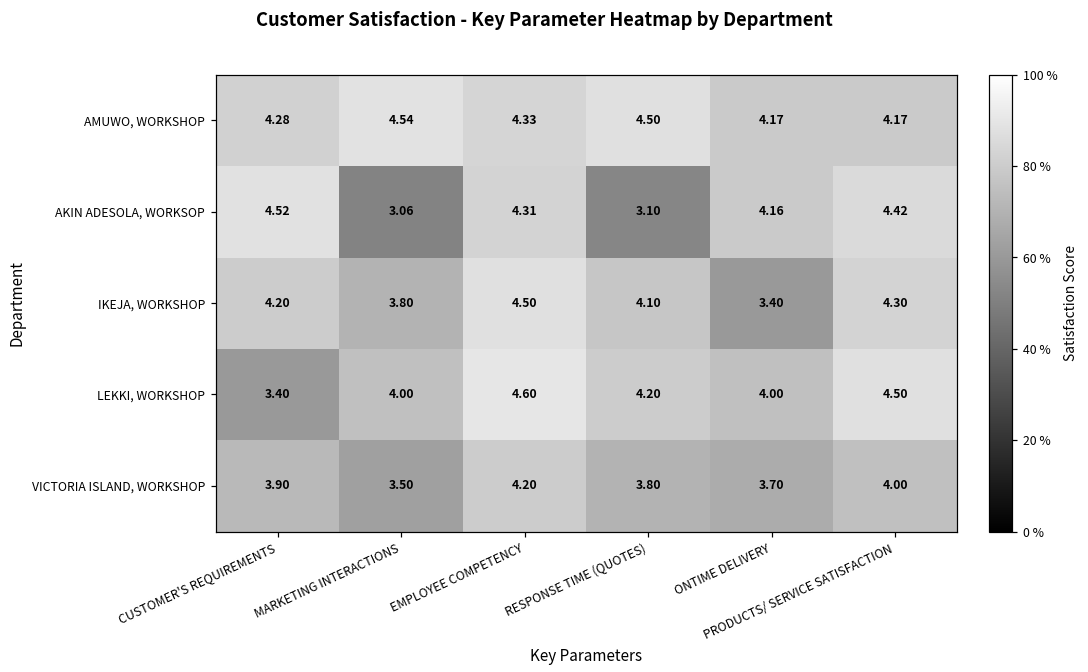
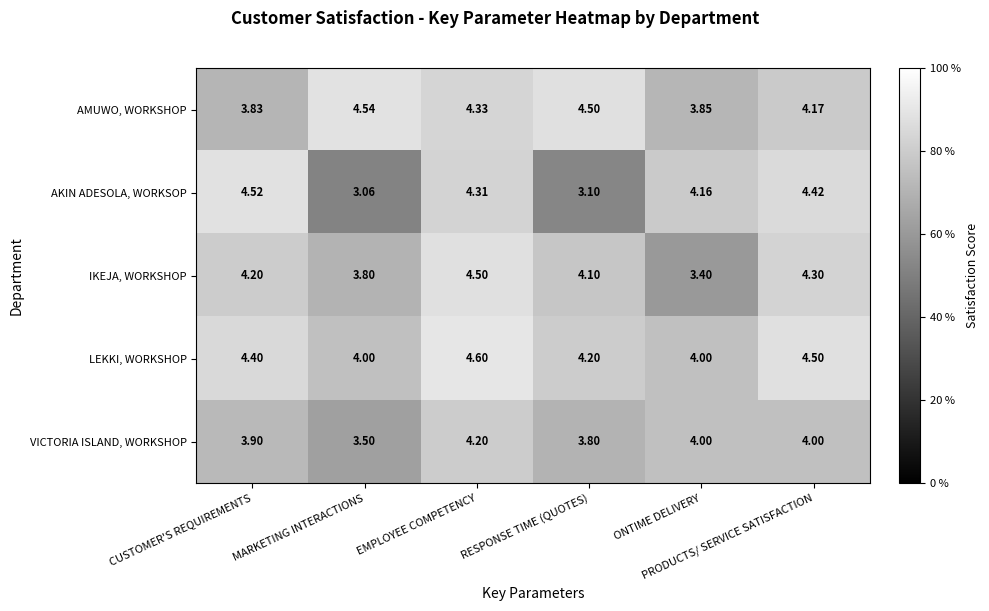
  {
    "AMUWO, WORKSHOP": {
-     "CUSTOMER'S REQUIREMENTS": 4.28,
+     "CUSTOMER'S REQUIREMENTS": 3.83,
      "MARKETING INTERACTIONS": 4.54,
      "EMPLOYEE COMPETENCY": 4.33,
      "RESPONSE TIME (QUOTES)": 4.50,
-     "ONTIME DELIVERY": 4.17,
+     "ONTIME DELIVERY": 3.85,
      "PRODUCTS/ SERVICE SATISFACTION": 4.17
    },
    "AKIN ADESOLA, WORKSOP": {
      "CUSTOMER'S REQUIREMENTS": 4.52,
      "MARKETING INTERACTIONS": 3.06,
      "EMPLOYEE COMPETENCY": 4.31,
      "RESPONSE TIME (QUOTES)": 3.10,
      "ONTIME DELIVERY": 4.16,
      "PRODUCTS/ SERVICE SATISFACTION": 4.42
    },
    "IKEJA, WORKSHOP": {
      "CUSTOMER'S REQUIREMENTS": 4.20,
      "MARKETING INTERACTIONS": 3.80,
      "EMPLOYEE COMPETENCY": 4.50,
      "RESPONSE TIME (QUOTES)": 4.10,
      "ONTIME DELIVERY": 3.40,
      "PRODUCTS/ SERVICE SATISFACTION": 4.30
    },
    "LEKKI, WORKSHOP": {
-     "CUSTOMER'S REQUIREMENTS": 3.40,
+     "CUSTOMER'S REQUIREMENTS": 4.40,
      "MARKETING INTERACTIONS": 4.00,
      "EMPLOYEE COMPETENCY": 4.60,
      "RESPONSE TIME (QUOTES)": 4.20,
      "ONTIME DELIVERY": 4.00,
      "PRODUCTS/ SERVICE SATISFACTION": 4.50
    },
    "VICTORIA ISLAND, WORKSHOP": {
      "CUSTOMER'S REQUIREMENTS": 3.90,
      "MARKETING INTERACTIONS": 3.50,
      "EMPLOYEE COMPETENCY": 4.20,
      "RESPONSE TIME (QUOTES)": 3.80,
-     "ONTIME DELIVERY": 3.70,
+     "ONTIME DELIVERY": 4.00,
      "PRODUCTS/ SERVICE SATISFACTION": 4.00
    }
  }
